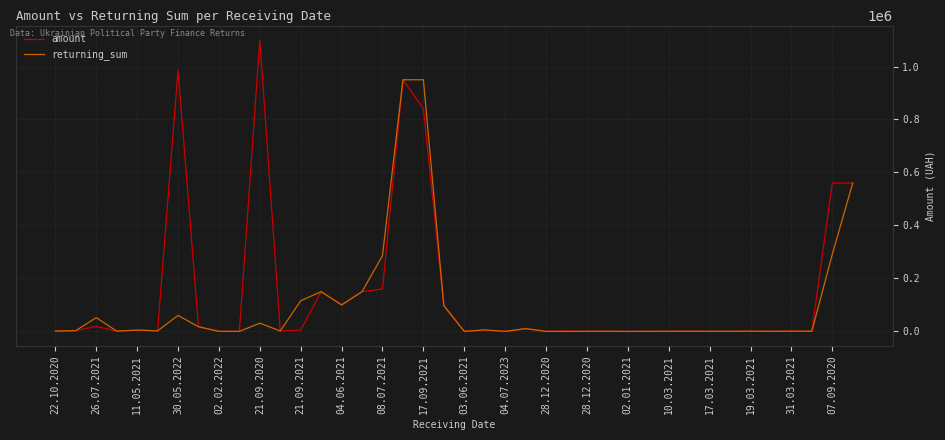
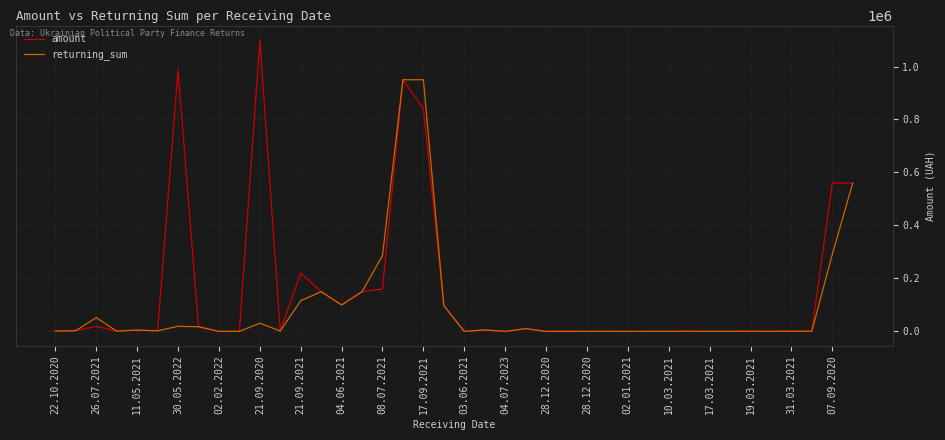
  {
    "amount": {
      "26.07.2021": 20000,
      "30.05.2022": 990000,
      "21.09.2020": 1100000,
-     "21.09.2021": 10000,
+     "21.09.2021": 220000,
      "08.07.2021": 160000,
      "17.09.2021": 840000,
      "07.09.2020": 560000
    },
    "returning_sum": {
      "26.07.2021": 50000,
-     "30.05.2022": 60000,
+     "30.05.2022": 20000,
      "21.09.2020": 30000,
      "21.09.2021": 120000,
      "08.07.2021": 290000,
      "17.09.2021": 950000,
      "07.09.2020": 290000
    }
  }
